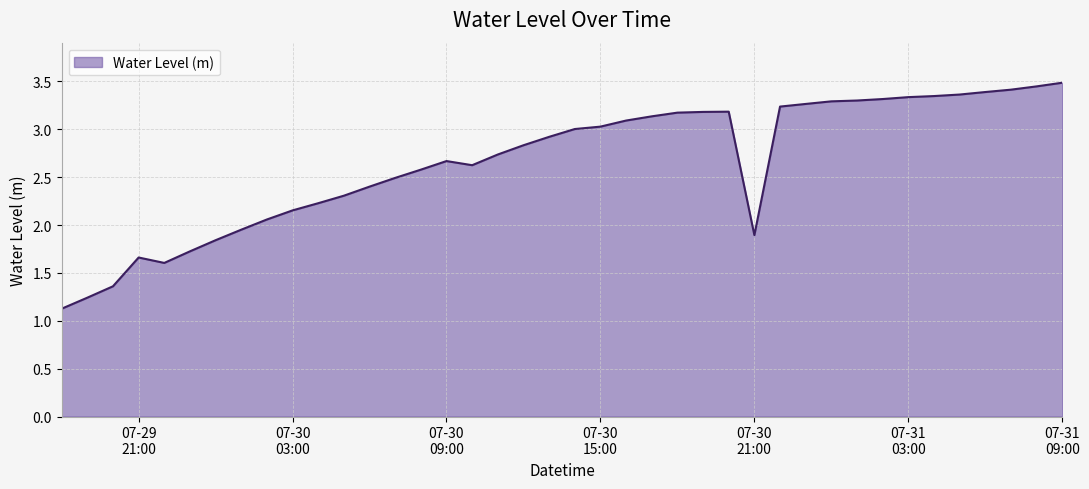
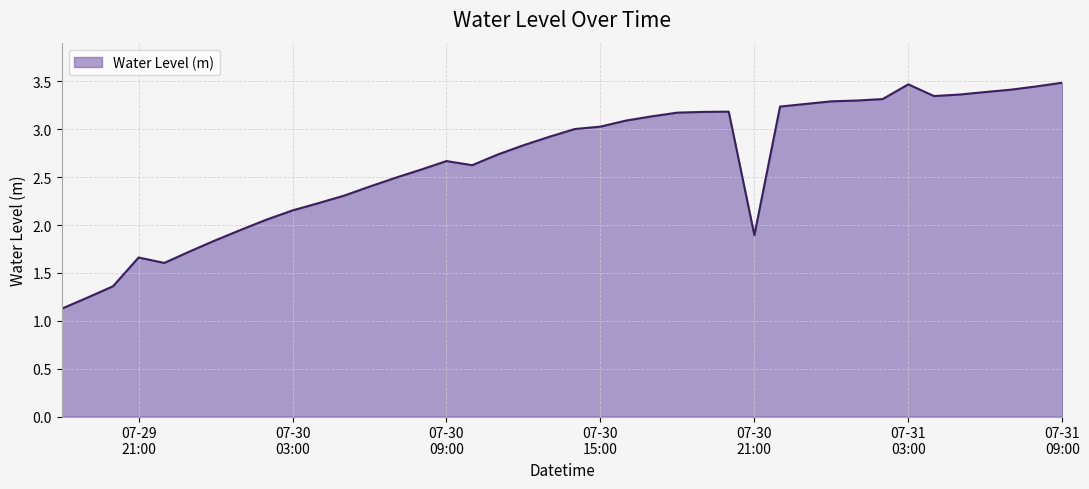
  {
    "07-29 21:00": 1.7,
    "07-30 03:00": 2.2,
    "07-30 09:00": 2.7,
    "07-30 15:00": 3.0,
    "07-30 21:00": 1.9,
-   "07-31 03:00": 3.3,
+   "07-31 03:00": 3.5,
    "07-31 09:00": 3.5
  }
